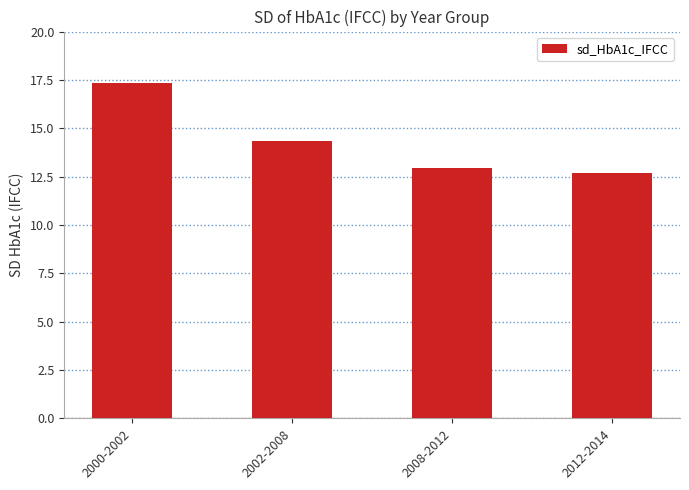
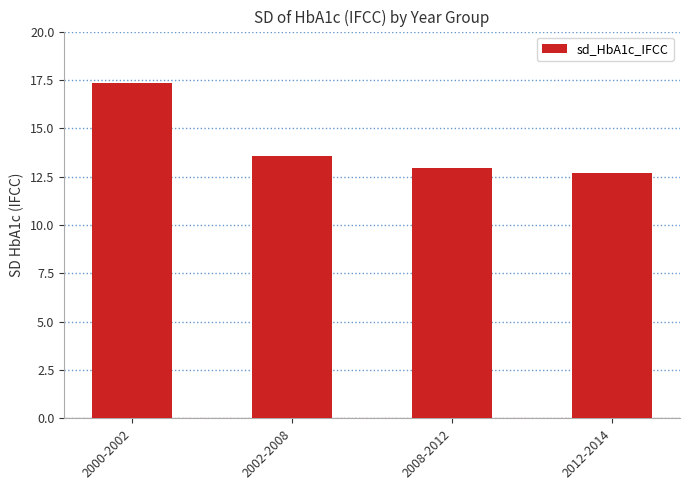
  {
    "2000-2002": 17.3,
-   "2002-2008": 14.4,
+   "2002-2008": 13.6,
    "2008-2012": 12.9,
    "2012-2014": 12.7
  }
